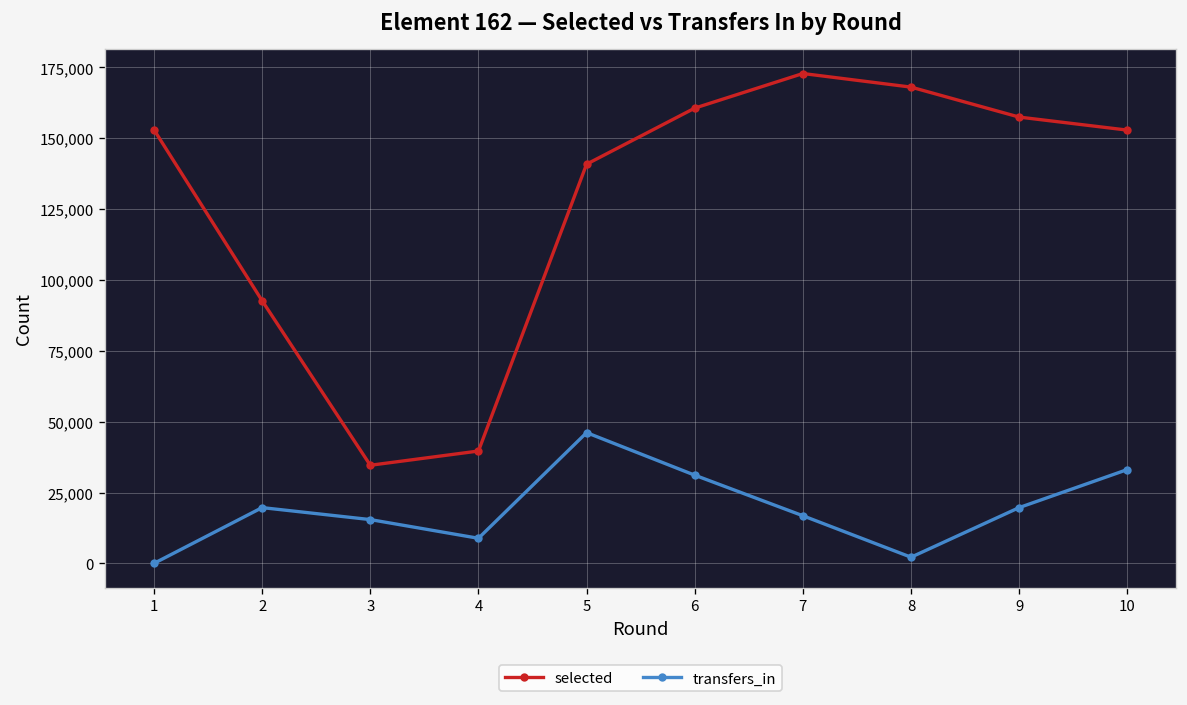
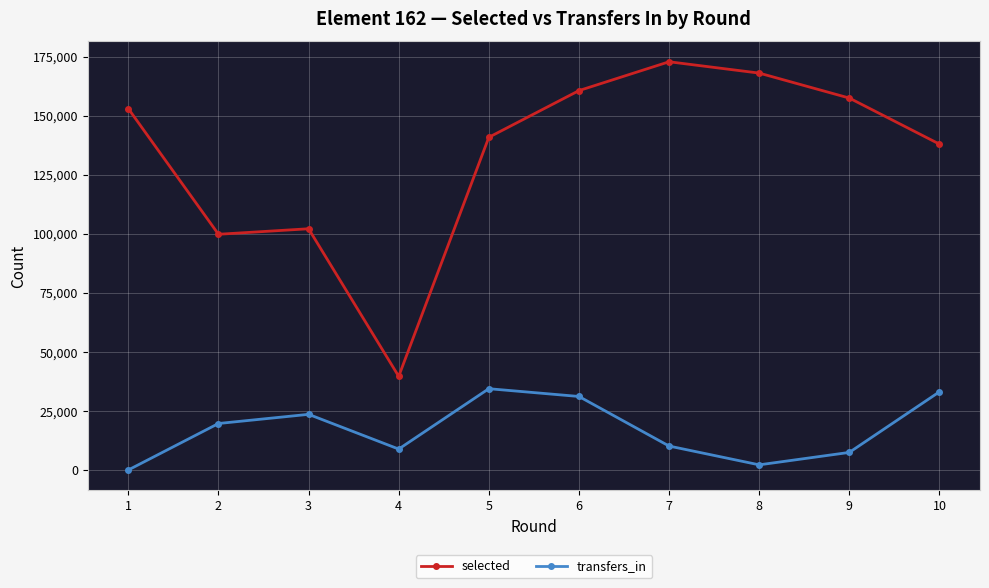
  {
    "selected": {
      "1": "153,000",
-     "2": "93,000",
-     "3": "35,000",
+     "2": "100,000",
+     "3": "102,000",
      "4": "40,000",
      "5": "141,000",
      "6": "161,000",
      "7": "173,000",
      "8": "168,000",
      "9": "157,000",
-     "10": "153,000"
+     "10": "138,000"
    },
    "transfers_in": {
      "1": "0",
      "2": "20,000",
-     "3": "15,000",
+     "3": "24,000",
      "4": "9,000",
-     "5": "46,000",
+     "5": "34,000",
      "6": "31,000",
-     "7": "17,000",
+     "7": "10,000",
      "8": "2,000",
-     "9": "20,000",
+     "9": "7,000",
      "10": "33,000"
    }
  }
